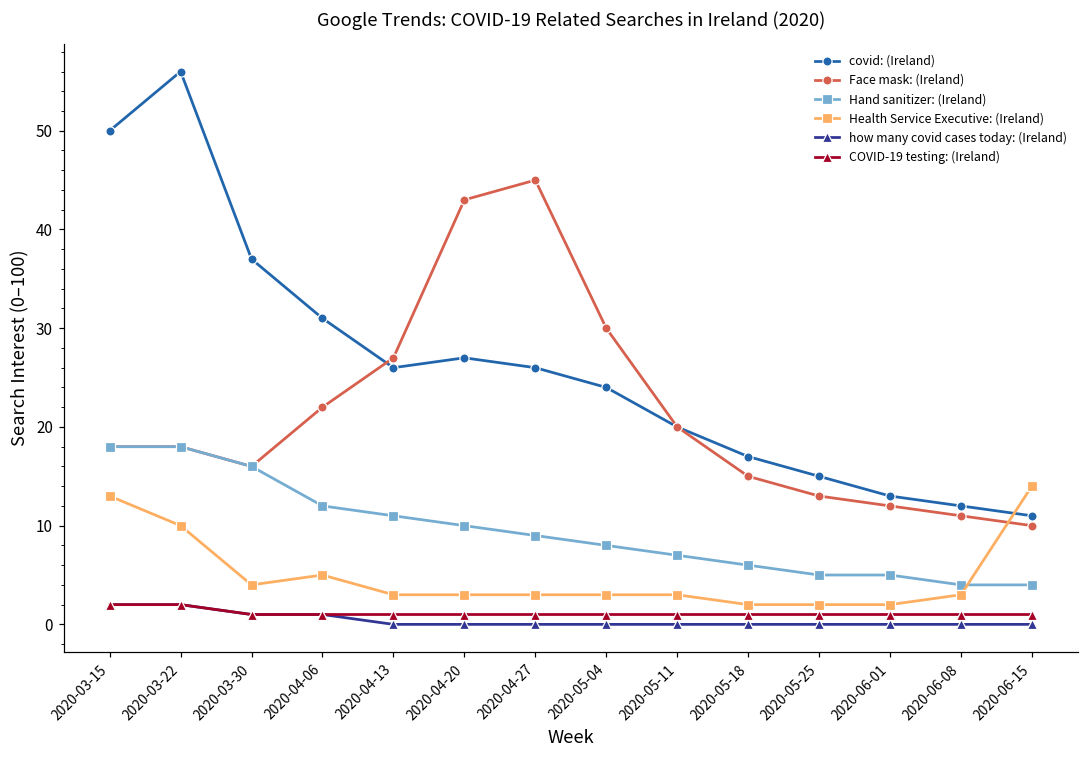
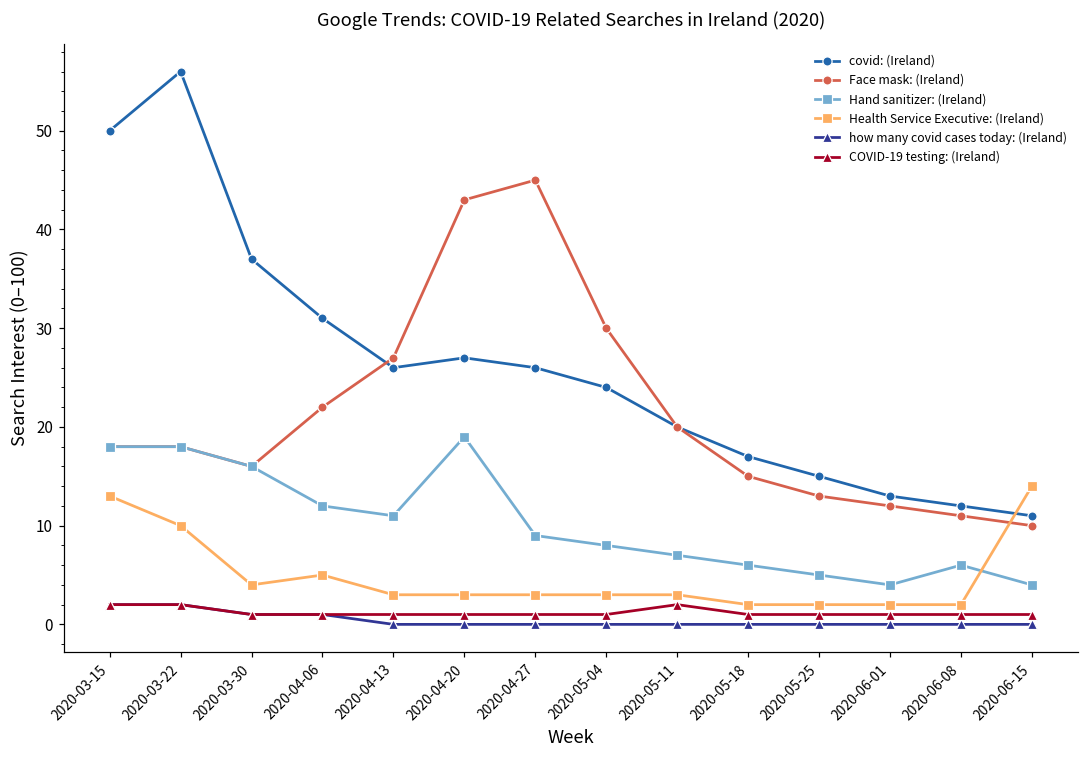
  {
    "Face mask: (Ireland)": {
      "2020-04-06": 22,
      "2020-04-13": 27,
      "2020-04-20": 43,
      "2020-04-27": 45,
      "2020-05-04": 30,
      "2020-05-18": 15,
      "2020-05-25": 13,
      "2020-06-01": 12,
      "2020-06-08": 11,
      "2020-06-15": 10
    },
    "Hand sanitizer: (Ireland)": {
      "2020-04-06": 12,
      "2020-04-13": 11,
-     "2020-04-20": 10,
+     "2020-04-20": 19,
      "2020-04-27": 9,
      "2020-05-04": 8,
      "2020-05-11": 7,
      "2020-05-18": 6,
      "2020-05-25": 5,
-     "2020-06-01": 5,
-     "2020-06-08": 4,
+     "2020-06-01": 4,
+     "2020-06-08": 6,
      "2020-06-15": 4
    },
    "Health Service Executive: (Ireland)": {
      "2020-03-15": 13,
      "2020-03-22": 10,
      "2020-03-30": 4,
      "2020-04-06": 5,
      "2020-04-13": 3,
      "2020-04-20": 3,
      "2020-04-27": 3,
      "2020-05-04": 3,
      "2020-05-11": 3,
      "2020-05-18": 2,
      "2020-05-25": 2,
      "2020-06-01": 2,
-     "2020-06-08": 3,
+     "2020-06-08": 2,
      "2020-06-15": 14
    },
    "COVID-19 testing: (Ireland)": {
      "2020-04-13": 1,
      "2020-04-20": 1,
      "2020-04-27": 1,
      "2020-05-04": 1,
-     "2020-05-11": 1,
+     "2020-05-11": 2,
      "2020-05-18": 1,
      "2020-05-25": 1,
      "2020-06-01": 1,
      "2020-06-08": 1,
      "2020-06-15": 1
    }
  }
